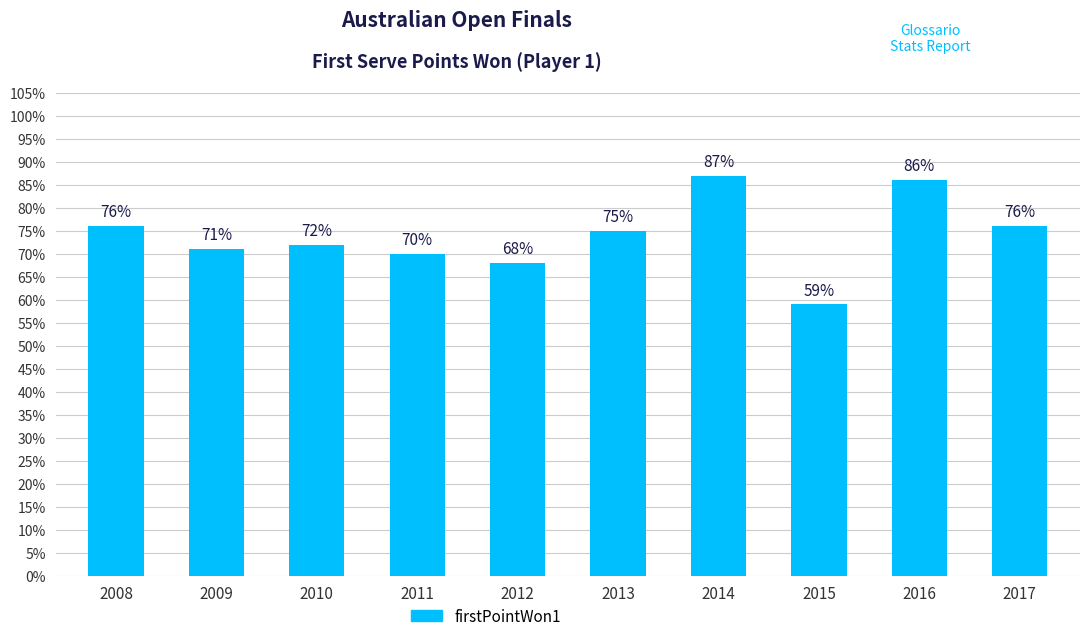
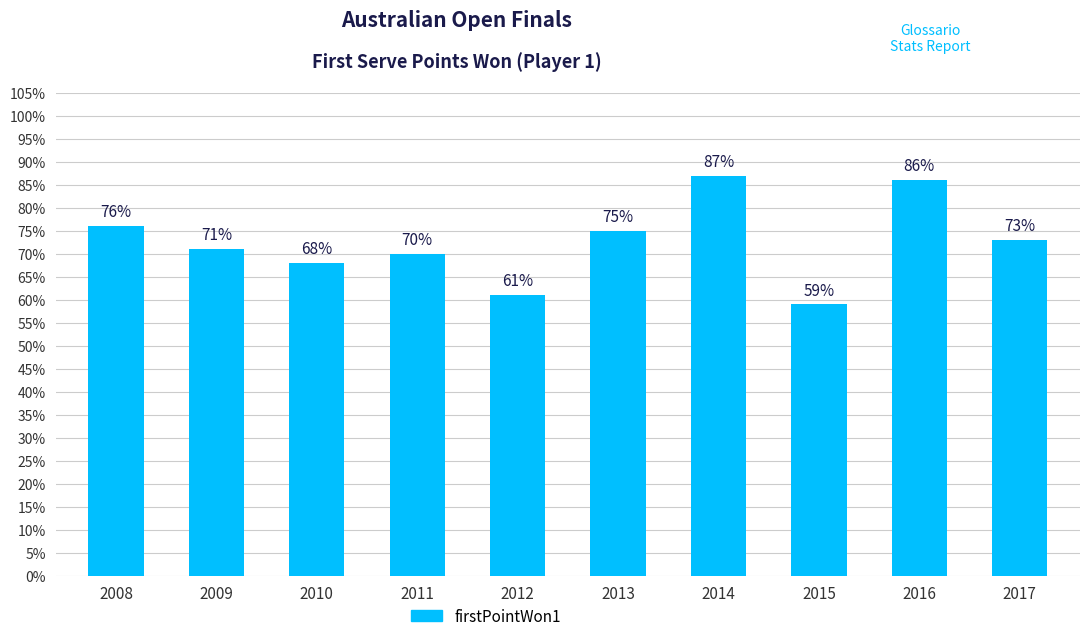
  {
    "2008": "76%",
    "2009": "71%",
-   "2010": "72%",
+   "2010": "68%",
    "2011": "70%",
-   "2012": "68%",
+   "2012": "61%",
    "2013": "75%",
    "2014": "87%",
    "2015": "59%",
    "2016": "86%",
-   "2017": "76%"
+   "2017": "73%"
  }
